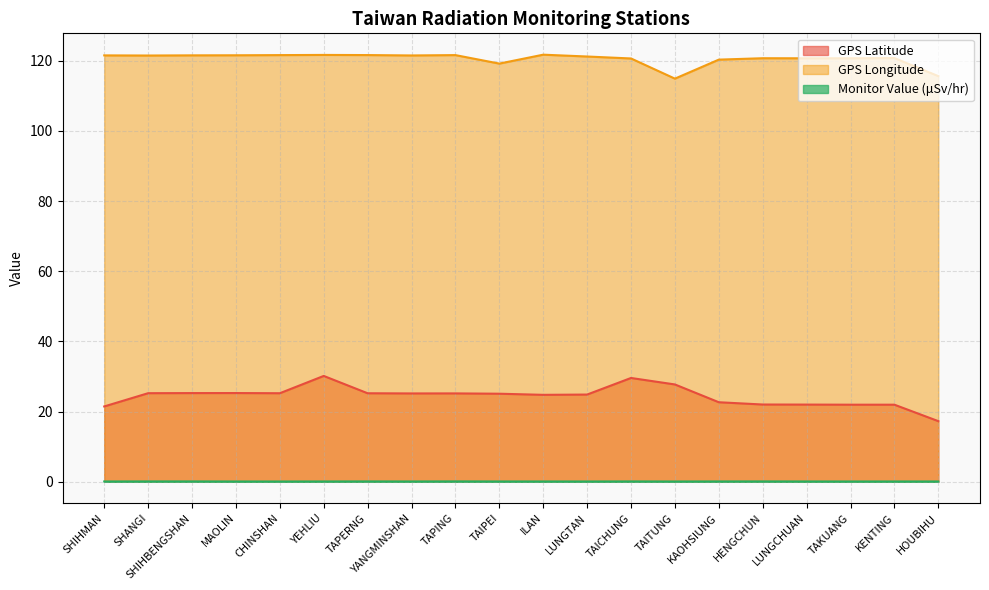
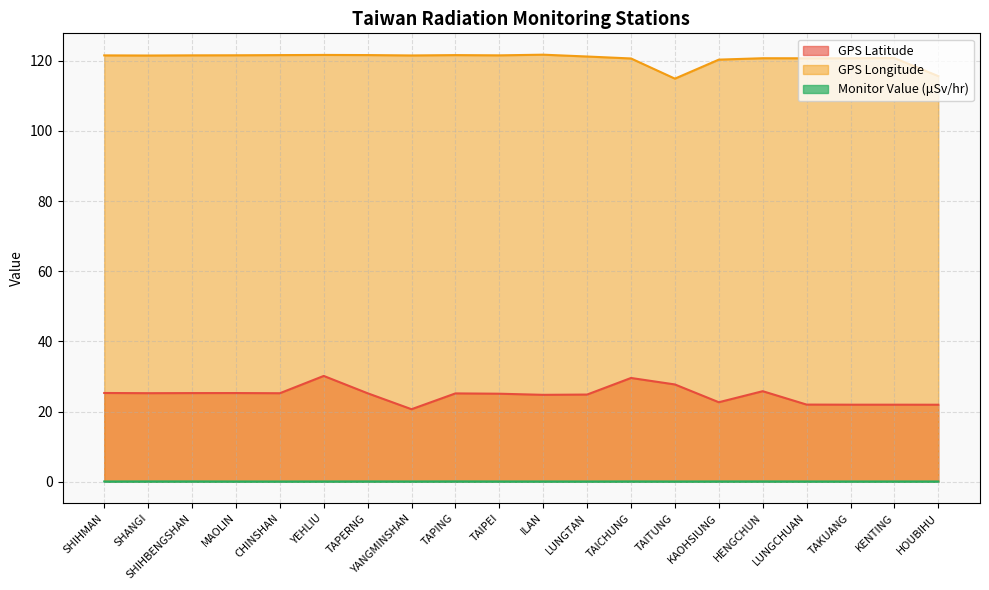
  {
    "GPS Latitude": {
-     "SHIHMAN": 21,
+     "SHIHMAN": 25,
      "SHANGI": 25,
      "SHIHBENGSHAN": 25,
      "MAOLIN": 25,
      "CHINSHAN": 25,
      "YEHLIU": 30,
      "TAPERNG": 25,
-     "YANGMINSHAN": 25,
+     "YANGMINSHAN": 21,
      "TAPING": 25,
      "TAIPEI": 25,
      "ILAN": 25,
      "LUNGTAN": 25,
      "TAICHUNG": 30,
      "TAITUNG": 28,
      "KAOHSIUNG": 23,
-     "HENGCHUN": 22,
+     "HENGCHUN": 26,
      "LUNGCHUAN": 22,
      "TAKUANG": 22,
      "KENTING": 22,
-     "HOUBIHU": 17
+     "HOUBIHU": 22
    },
    "GPS Longitude": {
      "SHIHMAN": 122,
      "SHANGI": 122,
      "SHIHBENGSHAN": 122,
      "MAOLIN": 122,
      "CHINSHAN": 122,
      "YEHLIU": 122,
      "TAPERNG": 122,
      "YANGMINSHAN": 122,
      "TAPING": 122,
-     "TAIPEI": 119,
+     "TAIPEI": 122,
      "ILAN": 122,
      "LUNGTAN": 121,
      "TAICHUNG": 121,
      "TAITUNG": 115,
      "KAOHSIUNG": 120,
      "HENGCHUN": 121
    },
    "Monitor Value (μSv/hr)": {
      "SHIHMAN": 0,
      "SHANGI": 0,
      "SHIHBENGSHAN": 0,
      "MAOLIN": 0,
      "CHINSHAN": 0,
      "YEHLIU": 0,
      "TAPERNG": 0,
      "YANGMINSHAN": 0,
      "TAPING": 0,
      "TAIPEI": 0,
      "ILAN": 0,
      "LUNGTAN": 0,
      "TAICHUNG": 0,
      "TAITUNG": 0,
      "KAOHSIUNG": 0,
      "HENGCHUN": 0,
      "LUNGCHUAN": 0,
      "TAKUANG": 0,
      "KENTING": 0,
      "HOUBIHU": 0
    }
  }
